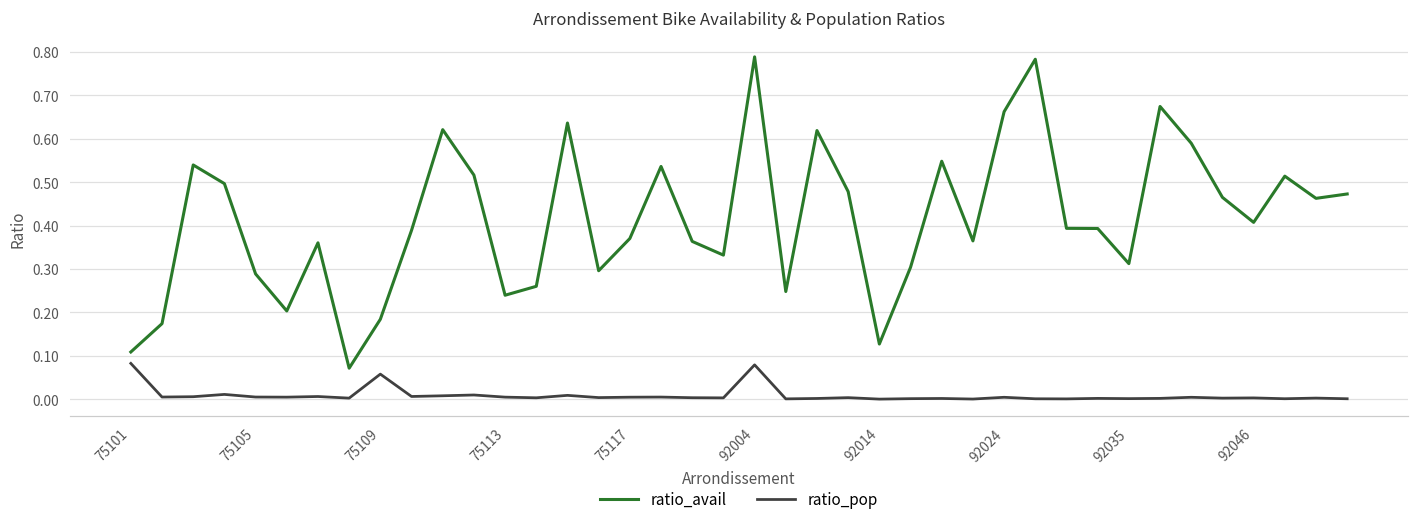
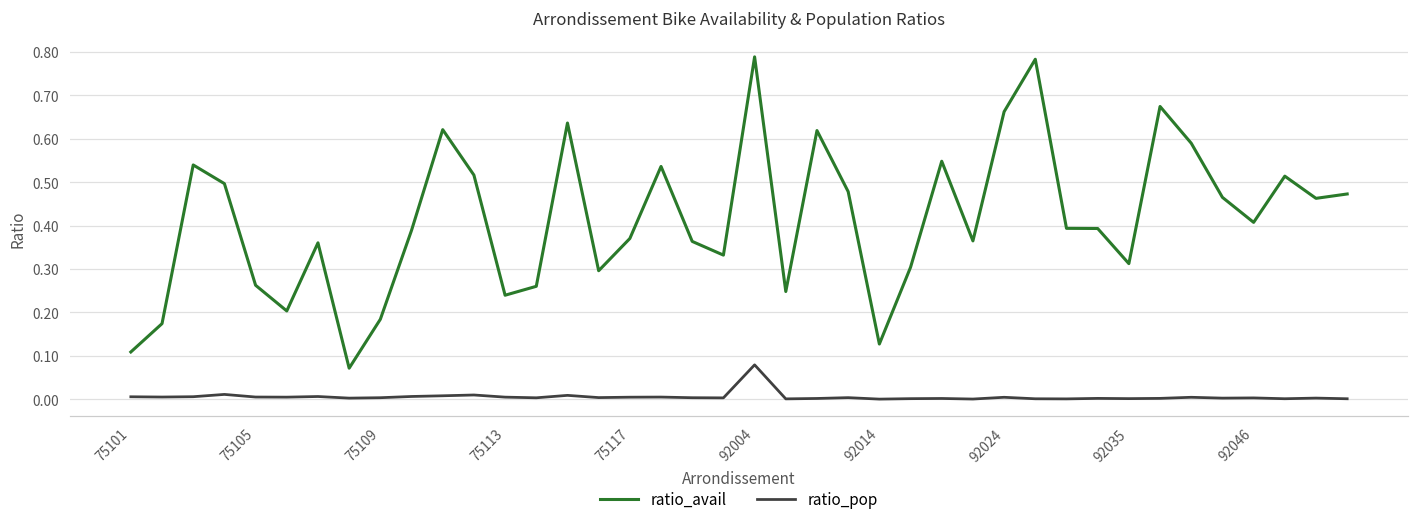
  {
    "ratio_avail": {
      "75101": 0.11,
-     "75105": 0.29,
+     "75105": 0.26,
      "75109": 0.18,
      "75113": 0.24,
      "75117": 0.37,
      "92004": 0.79,
      "92014": 0.13,
      "92024": 0.66,
      "92035": 0.31,
      "92046": 0.41
    },
    "ratio_pop": {
-     "75101": 0.08,
+     "75101": 0.01,
      "75105": 0.01,
-     "75109": 0.06,
+     "75109": 0.00,
      "75113": 0.00,
      "75117": 0.00,
      "92004": 0.08,
      "92014": 0.00,
      "92024": 0.00,
      "92035": 0.00,
      "92046": 0.00
    }
  }
